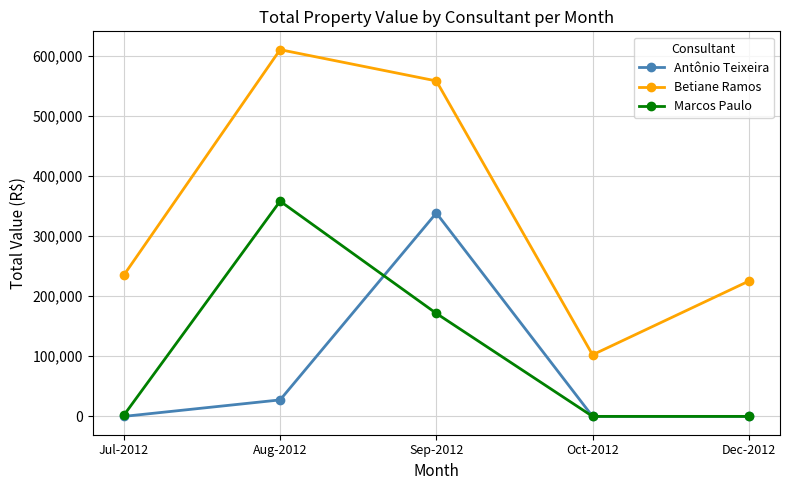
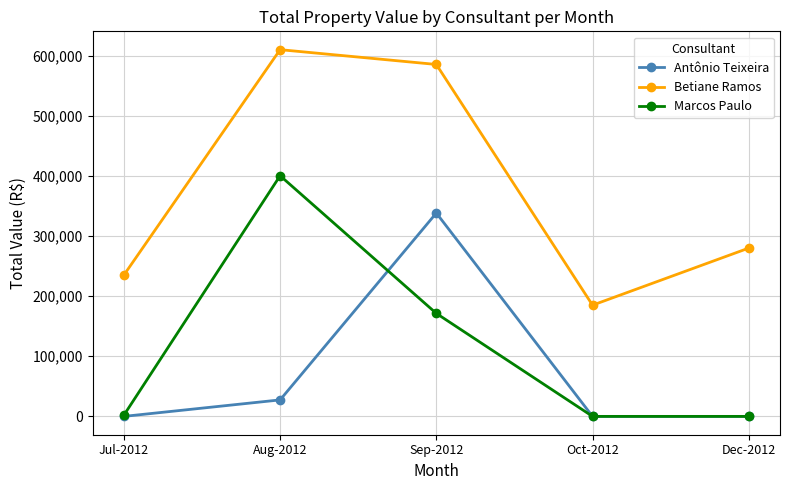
  {
    "Antônio Teixeira": {
      "Aug-2012": "30,000",
      "Sep-2012": "340,000"
    },
    "Betiane Ramos": {
      "Jul-2012": "240,000",
      "Aug-2012": "610,000",
-     "Sep-2012": "560,000",
-     "Oct-2012": "100,000",
-     "Dec-2012": "230,000"
+     "Sep-2012": "590,000",
+     "Oct-2012": "190,000",
+     "Dec-2012": "280,000"
    },
    "Marcos Paulo": {
-     "Aug-2012": "360,000",
+     "Aug-2012": "400,000",
      "Sep-2012": "170,000"
    }
  }
